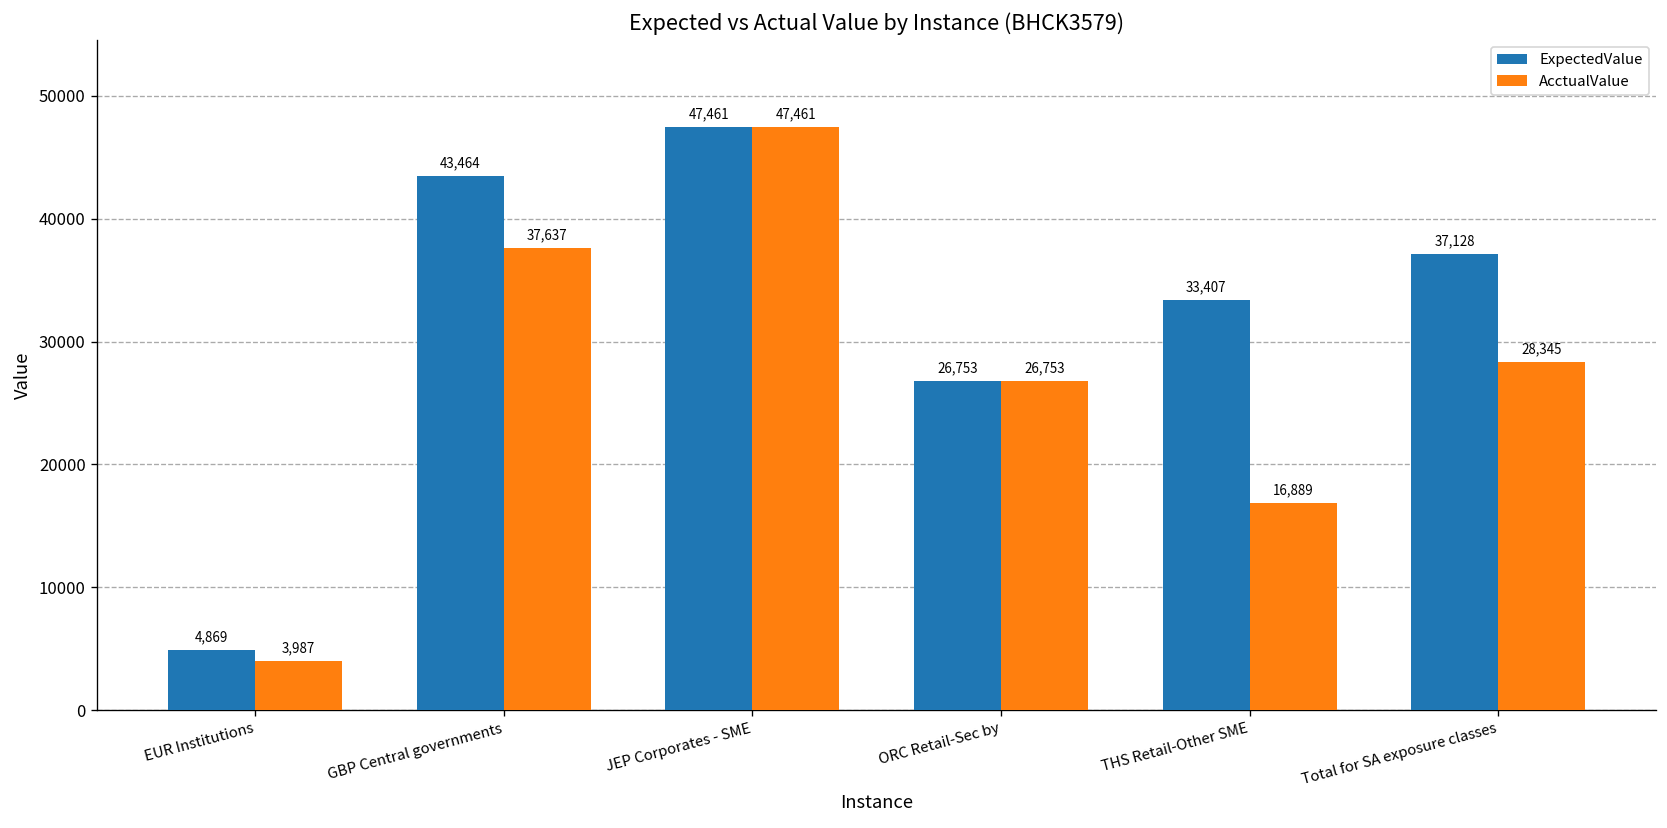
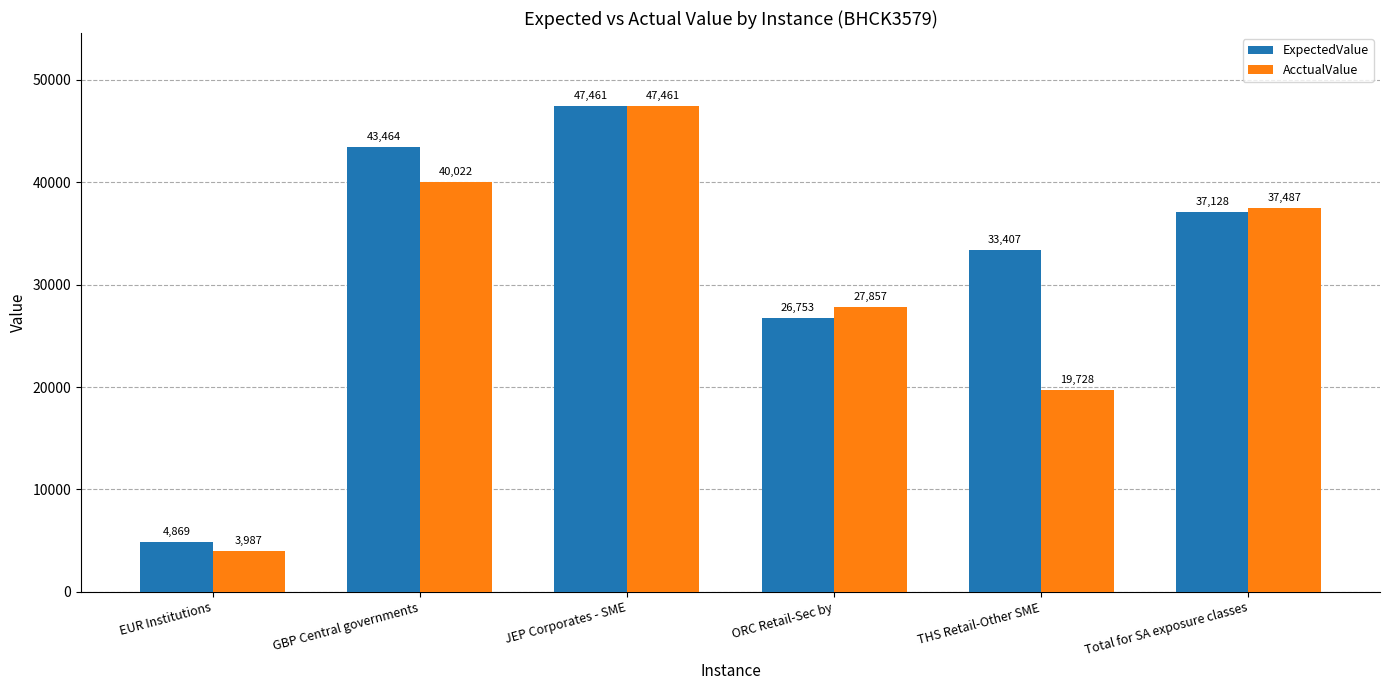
  {
    "ExpectedValue": {
      "EUR Institutions": "4,869",
      "GBP Central governments": "43,464",
      "JEP Corporates - SME": "47,461",
      "ORC Retail-Sec by": "26,753",
      "THS Retail-Other SME": "33,407",
      "Total for SA exposure classes": "37,128"
    },
    "AcctualValue": {
      "EUR Institutions": "3,987",
-     "GBP Central governments": "37,637",
+     "GBP Central governments": "40,022",
      "JEP Corporates - SME": "47,461",
-     "ORC Retail-Sec by": "26,753",
-     "THS Retail-Other SME": "16,889",
-     "Total for SA exposure classes": "28,345"
+     "ORC Retail-Sec by": "27,857",
+     "THS Retail-Other SME": "19,728",
+     "Total for SA exposure classes": "37,487"
    }
  }
